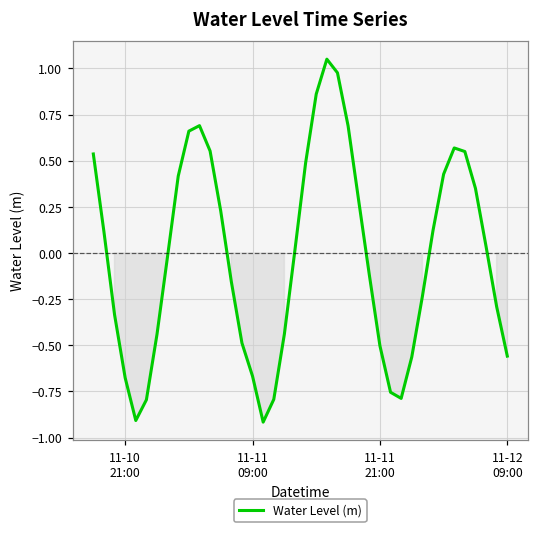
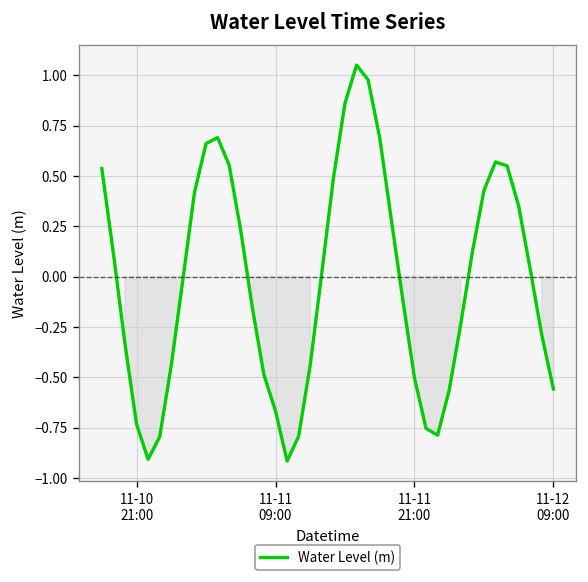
  {
-   "11-10 21:00": -0.68,
+   "11-10 21:00": -0.73,
    "11-11 09:00": -0.67,
    "11-11 21:00": -0.50,
    "11-12 09:00": -0.56
  }
